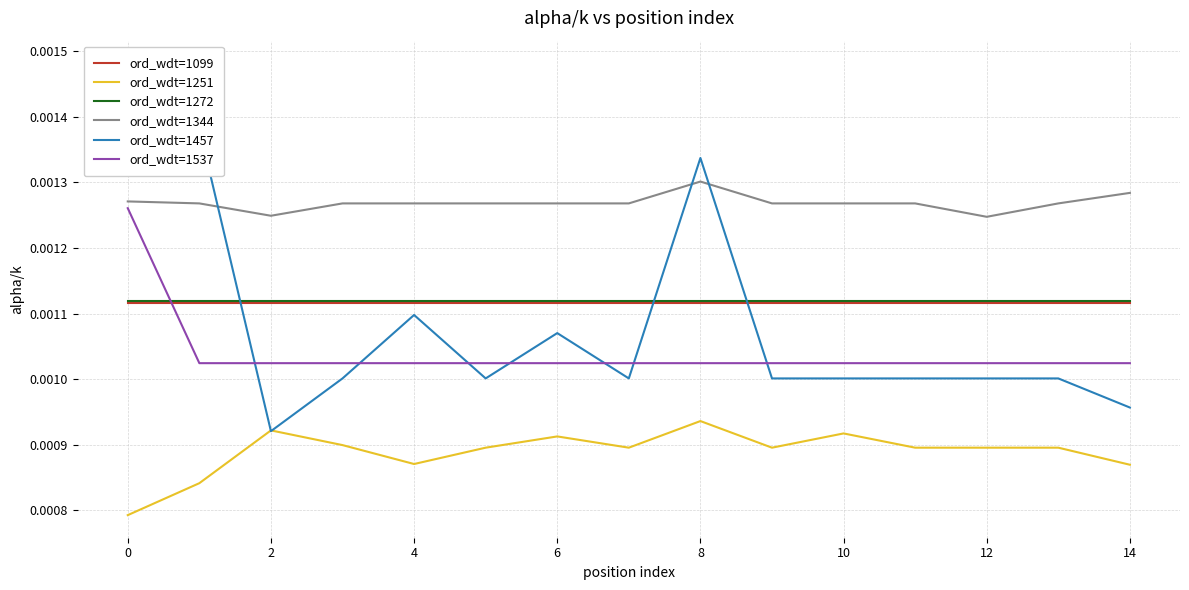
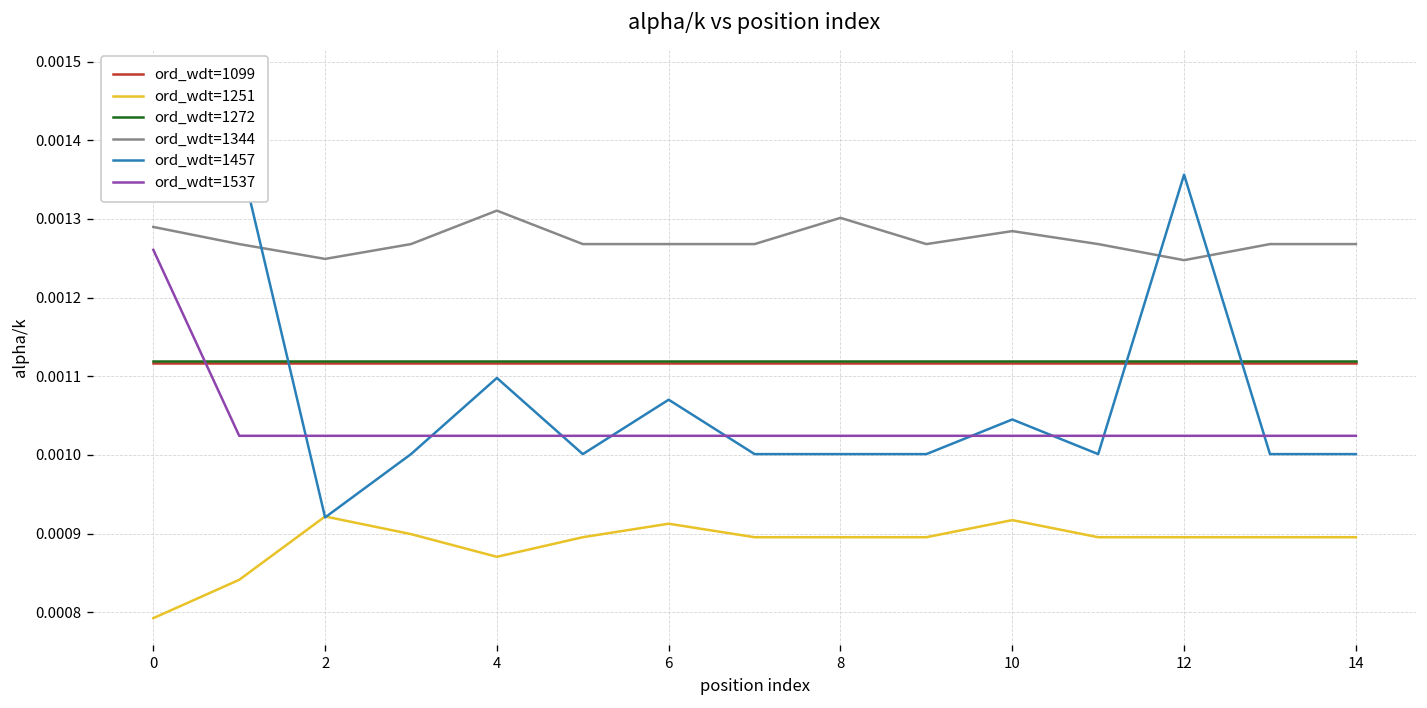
  {
    "ord_wdt=1251": {
      "0": 0.00079,
      "4": 0.00087,
      "6": 0.00091,
-     "8": 0.00094,
+     "8": 0.00090,
      "10": 0.00092,
      "12": 0.00090,
-     "14": 0.00087
+     "14": 0.00090
    },
    "ord_wdt=1344": {
-     "0": 0.00127,
+     "0": 0.00129,
      "2": 0.00125,
-     "4": 0.00127,
+     "4": 0.00131,
      "6": 0.00127,
      "8": 0.00130,
-     "10": 0.00127,
+     "10": 0.00128,
      "12": 0.00125,
-     "14": 0.00128
+     "14": 0.00127
    },
    "ord_wdt=1457": {
      "4": 0.00110,
      "6": 0.00107,
-     "8": 0.00134,
-     "10": 0.00100,
-     "12": 0.00100,
-     "14": 0.00096
+     "8": 0.00100,
+     "10": 0.00105,
+     "12": 0.00136,
+     "14": 0.00100
    },
    "ord_wdt=1537": {
      "0": 0.00126,
      "2": 0.00102,
      "4": 0.00102,
      "6": 0.00102,
      "8": 0.00102,
      "10": 0.00102,
      "12": 0.00102,
      "14": 0.00102
    }
  }
